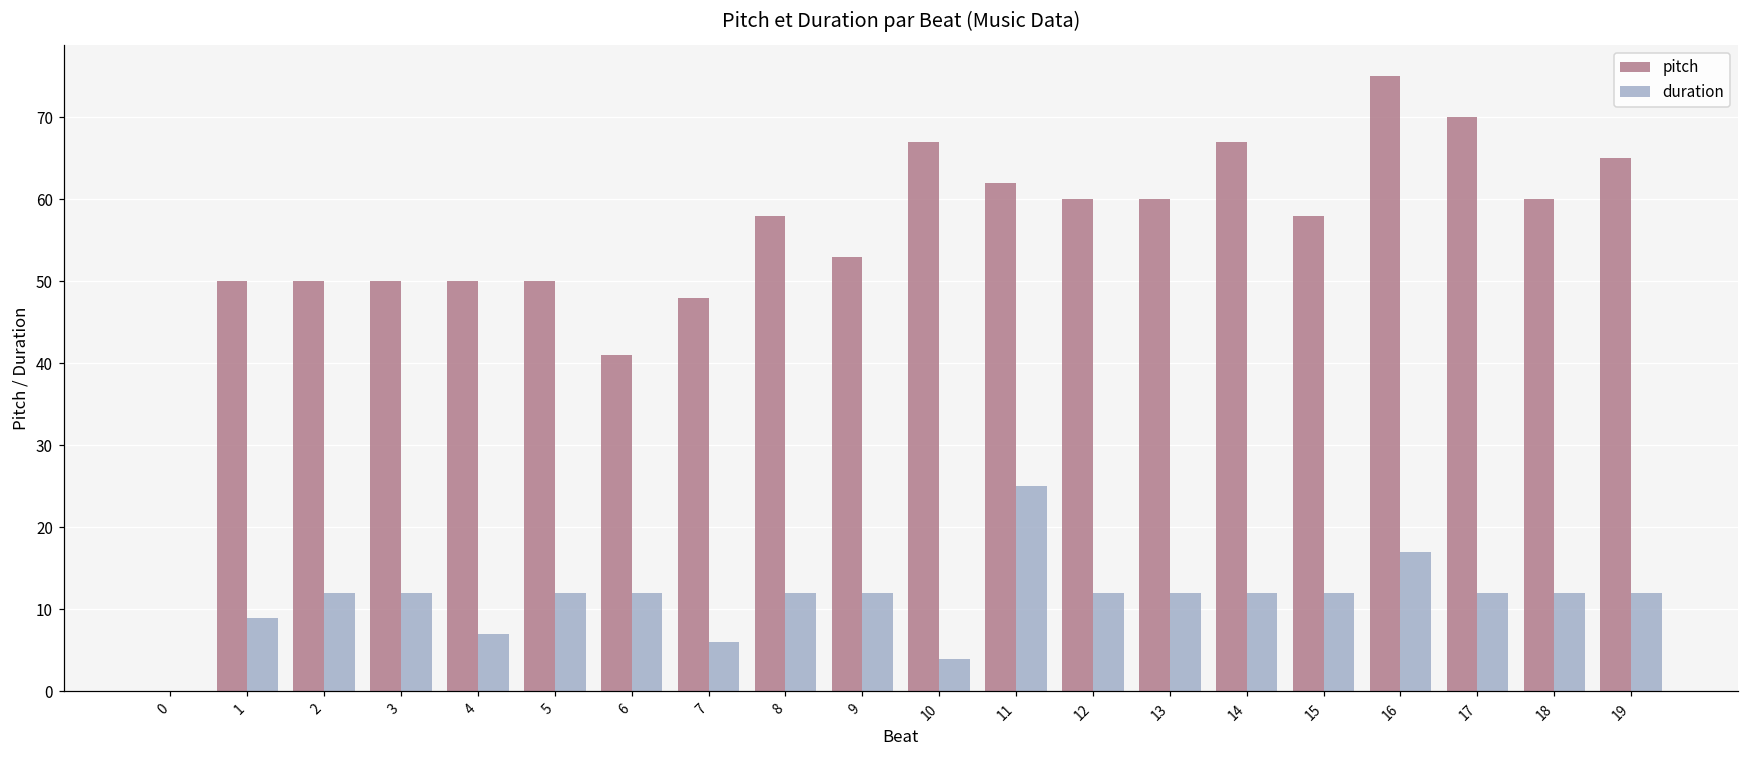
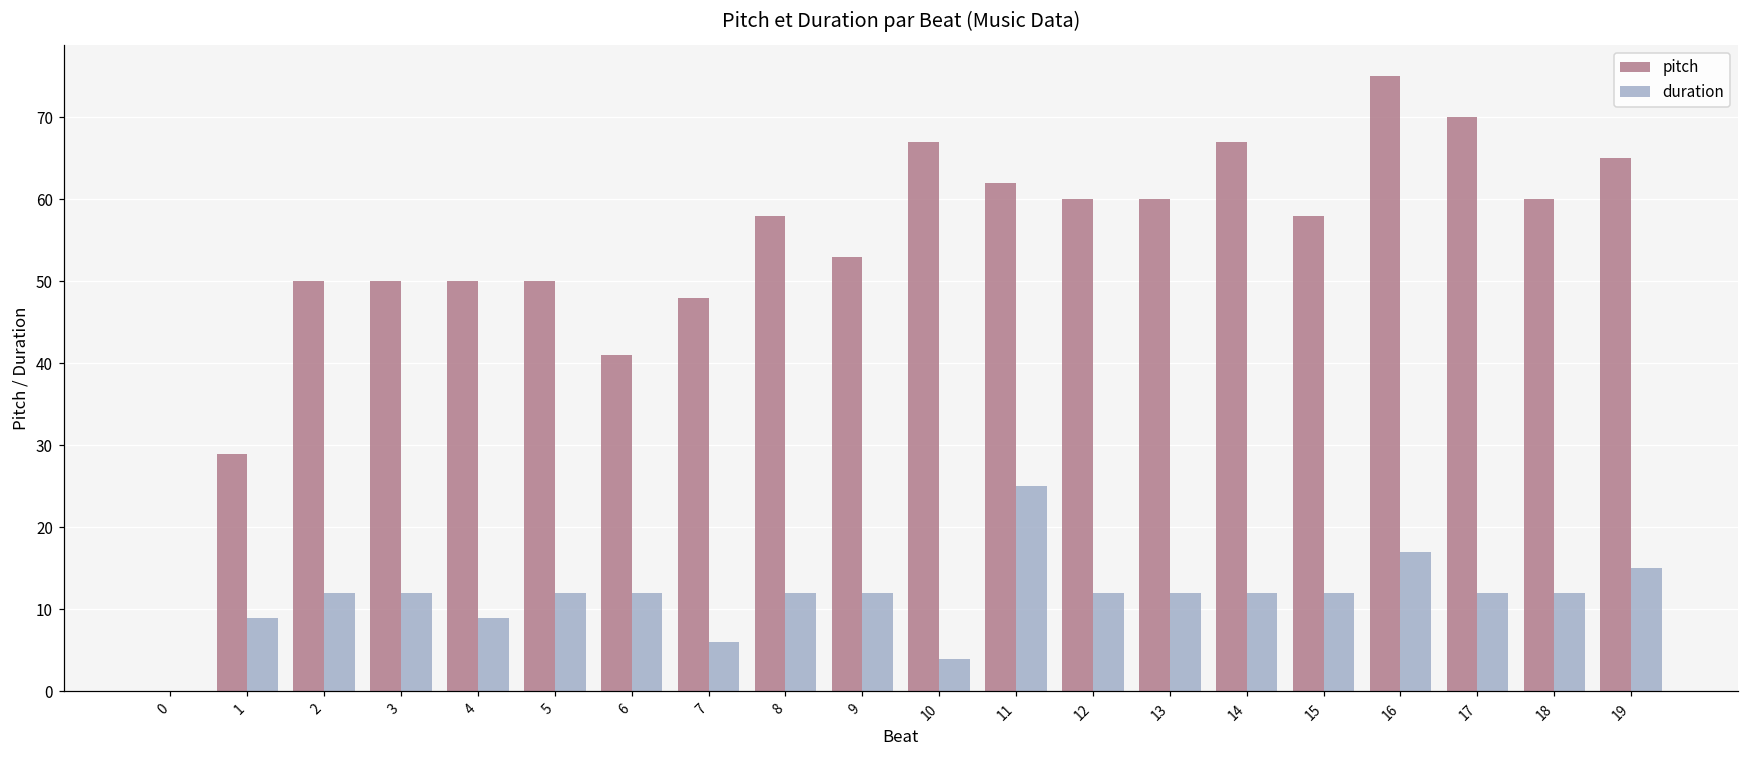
  {
    "pitch": {
      "0": 0,
-     "1": 50,
+     "1": 29,
      "2": 50,
      "3": 50,
      "4": 50,
      "5": 50,
      "6": 41,
      "7": 48,
      "8": 58,
      "9": 53,
      "10": 67,
      "11": 62,
      "12": 60,
      "13": 60,
      "14": 67,
      "15": 58,
      "16": 75,
      "17": 70,
      "18": 60,
      "19": 65
    },
    "duration": {
      "0": 0,
      "1": 9,
      "2": 12,
      "3": 12,
-     "4": 7,
+     "4": 9,
      "5": 12,
      "6": 12,
      "7": 6,
      "8": 12,
      "9": 12,
      "10": 4,
      "11": 25,
      "12": 12,
      "13": 12,
      "14": 12,
      "15": 12,
      "16": 17,
      "17": 12,
      "18": 12,
-     "19": 12
+     "19": 15
    }
  }
